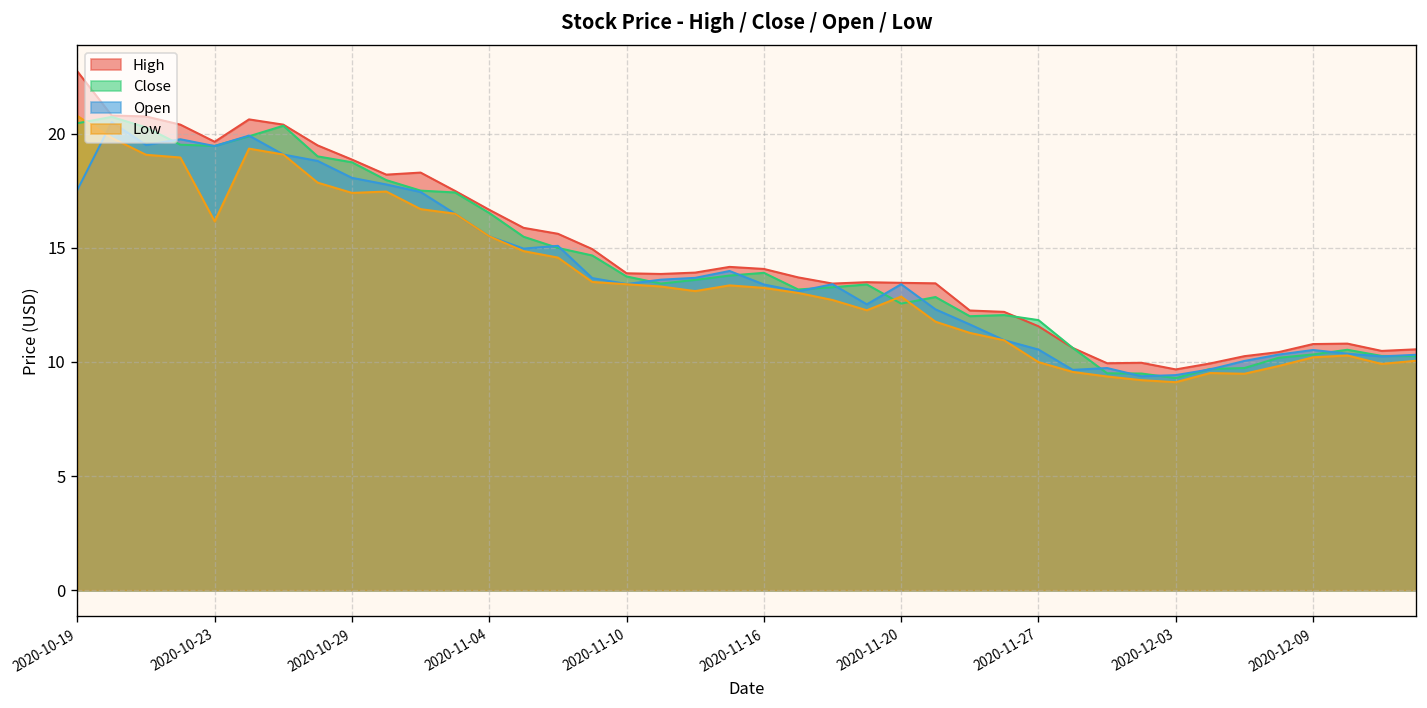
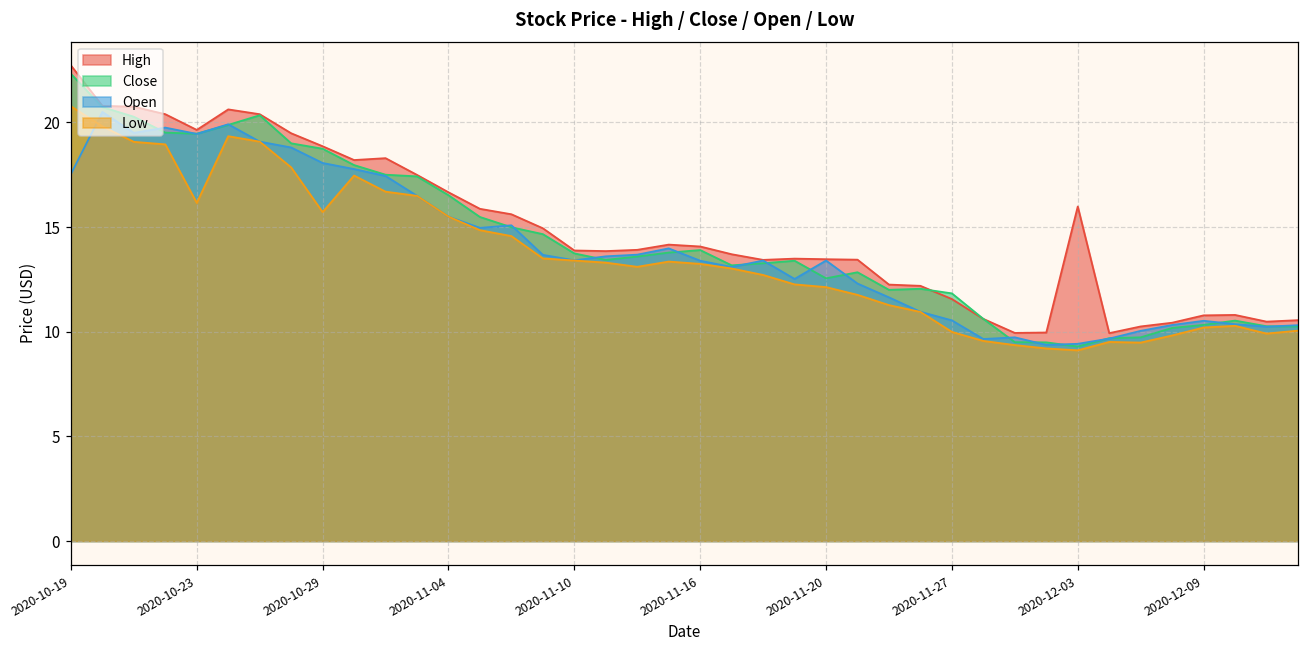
  {
    "High": {
      "2020-10-19": 22.7,
      "2020-10-23": 19.6,
      "2020-11-04": 16.7,
      "2020-11-10": 13.9,
      "2020-11-16": 14.1,
      "2020-11-27": 11.6,
-     "2020-12-03": 9.7,
+     "2020-12-03": 16.0,
      "2020-12-09": 10.8
    },
    "Close": {
-     "2020-10-19": 20.5,
+     "2020-10-19": 22.3,
      "2020-11-04": 16.5,
      "2020-11-10": 13.7,
      "2020-11-16": 13.9,
      "2020-11-20": 12.6,
      "2020-11-27": 11.8
    },
    "Open": {
      "2020-10-19": 17.5,
      "2020-10-29": 18.1,
      "2020-11-16": 13.4,
      "2020-11-27": 10.5,
      "2020-12-09": 10.5
    },
    "Low": {
      "2020-10-19": 20.8,
      "2020-10-23": 16.2,
-     "2020-10-29": 17.4,
+     "2020-10-29": 15.7,
      "2020-11-16": 13.2,
-     "2020-11-20": 12.9,
+     "2020-11-20": 12.1,
      "2020-11-27": 10.0,
      "2020-12-03": 9.1
    }
  }
